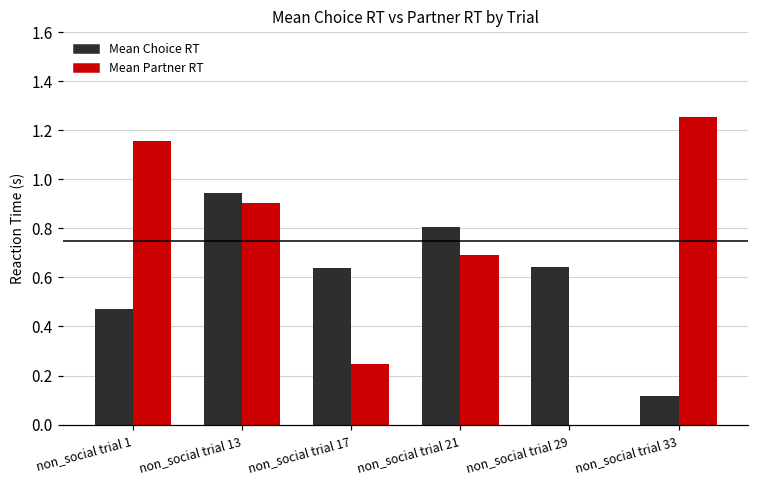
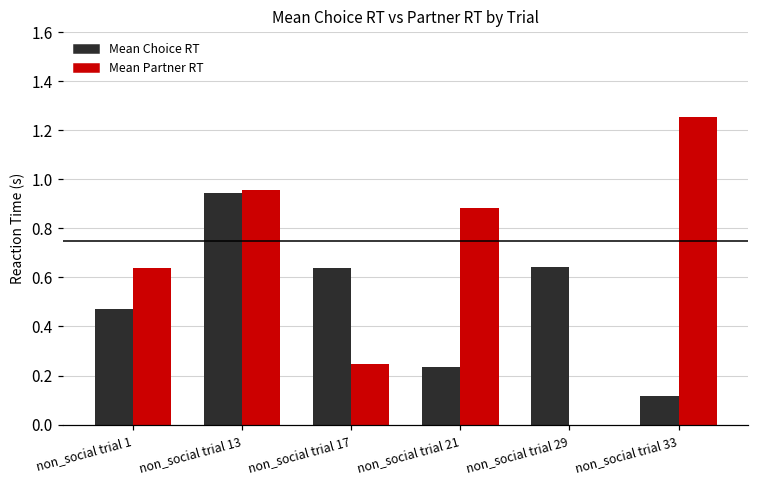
  {
    "Mean Choice RT": {
      "non_social trial 1": 0.47,
      "non_social trial 13": 0.94,
      "non_social trial 17": 0.64,
-     "non_social trial 21": 0.81,
+     "non_social trial 21": 0.24,
      "non_social trial 29": 0.64,
      "non_social trial 33": 0.12
    },
    "Mean Partner RT": {
-     "non_social trial 1": 1.16,
-     "non_social trial 13": 0.90,
+     "non_social trial 1": 0.64,
+     "non_social trial 13": 0.96,
      "non_social trial 17": 0.25,
-     "non_social trial 21": 0.69,
+     "non_social trial 21": 0.88,
      "non_social trial 29": 0.00,
      "non_social trial 33": 1.26
    }
  }
